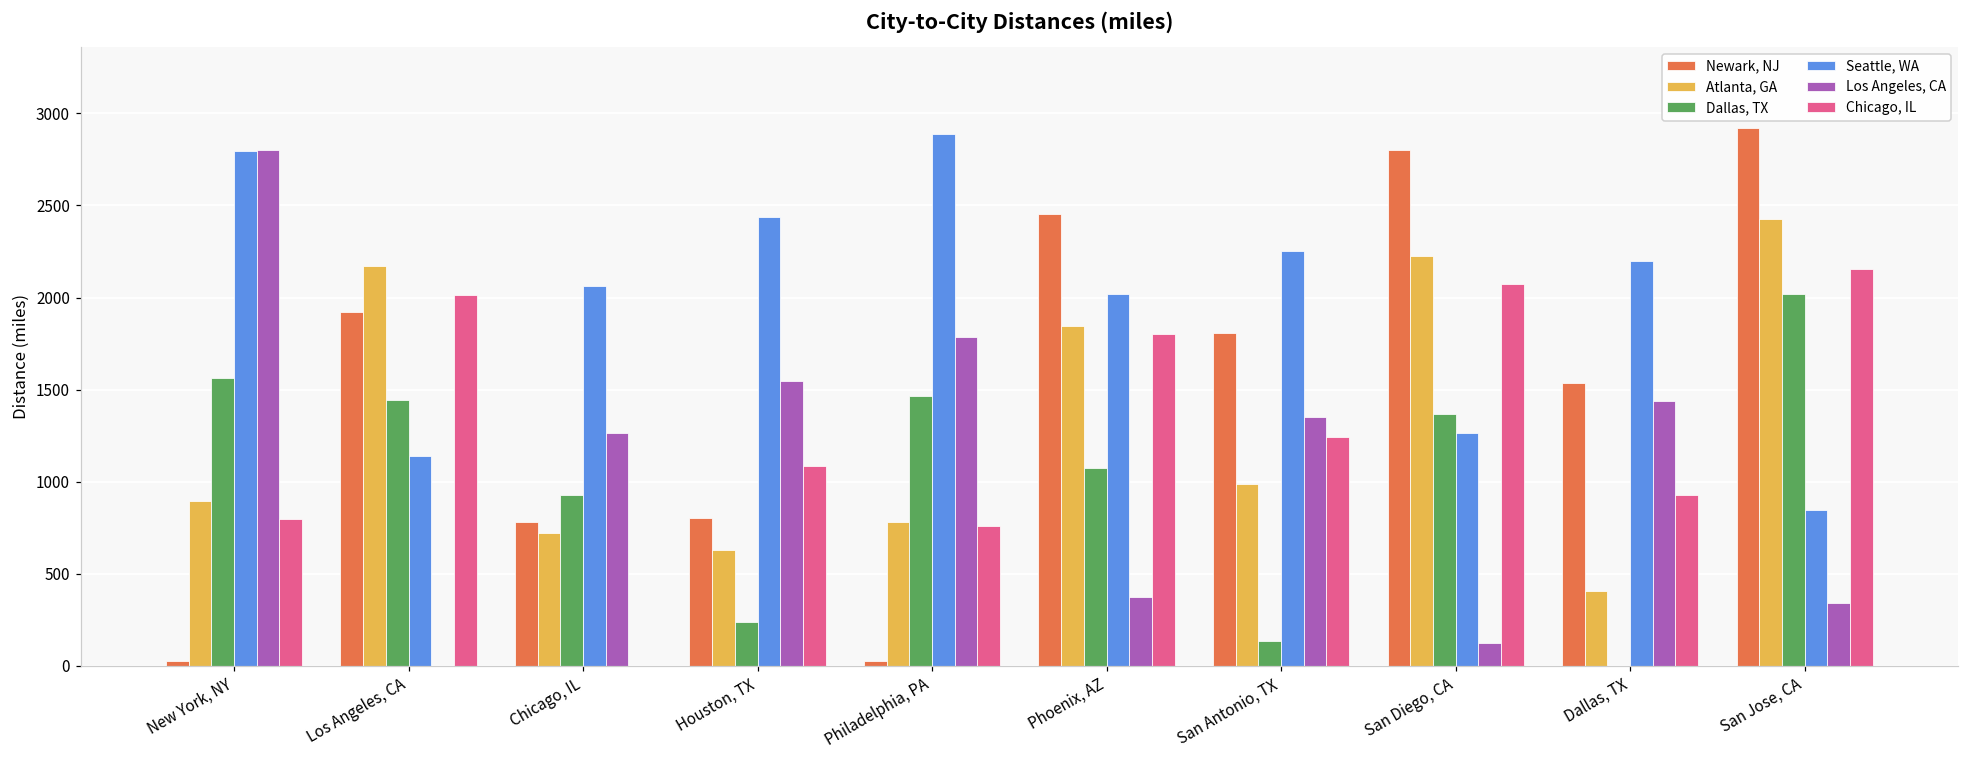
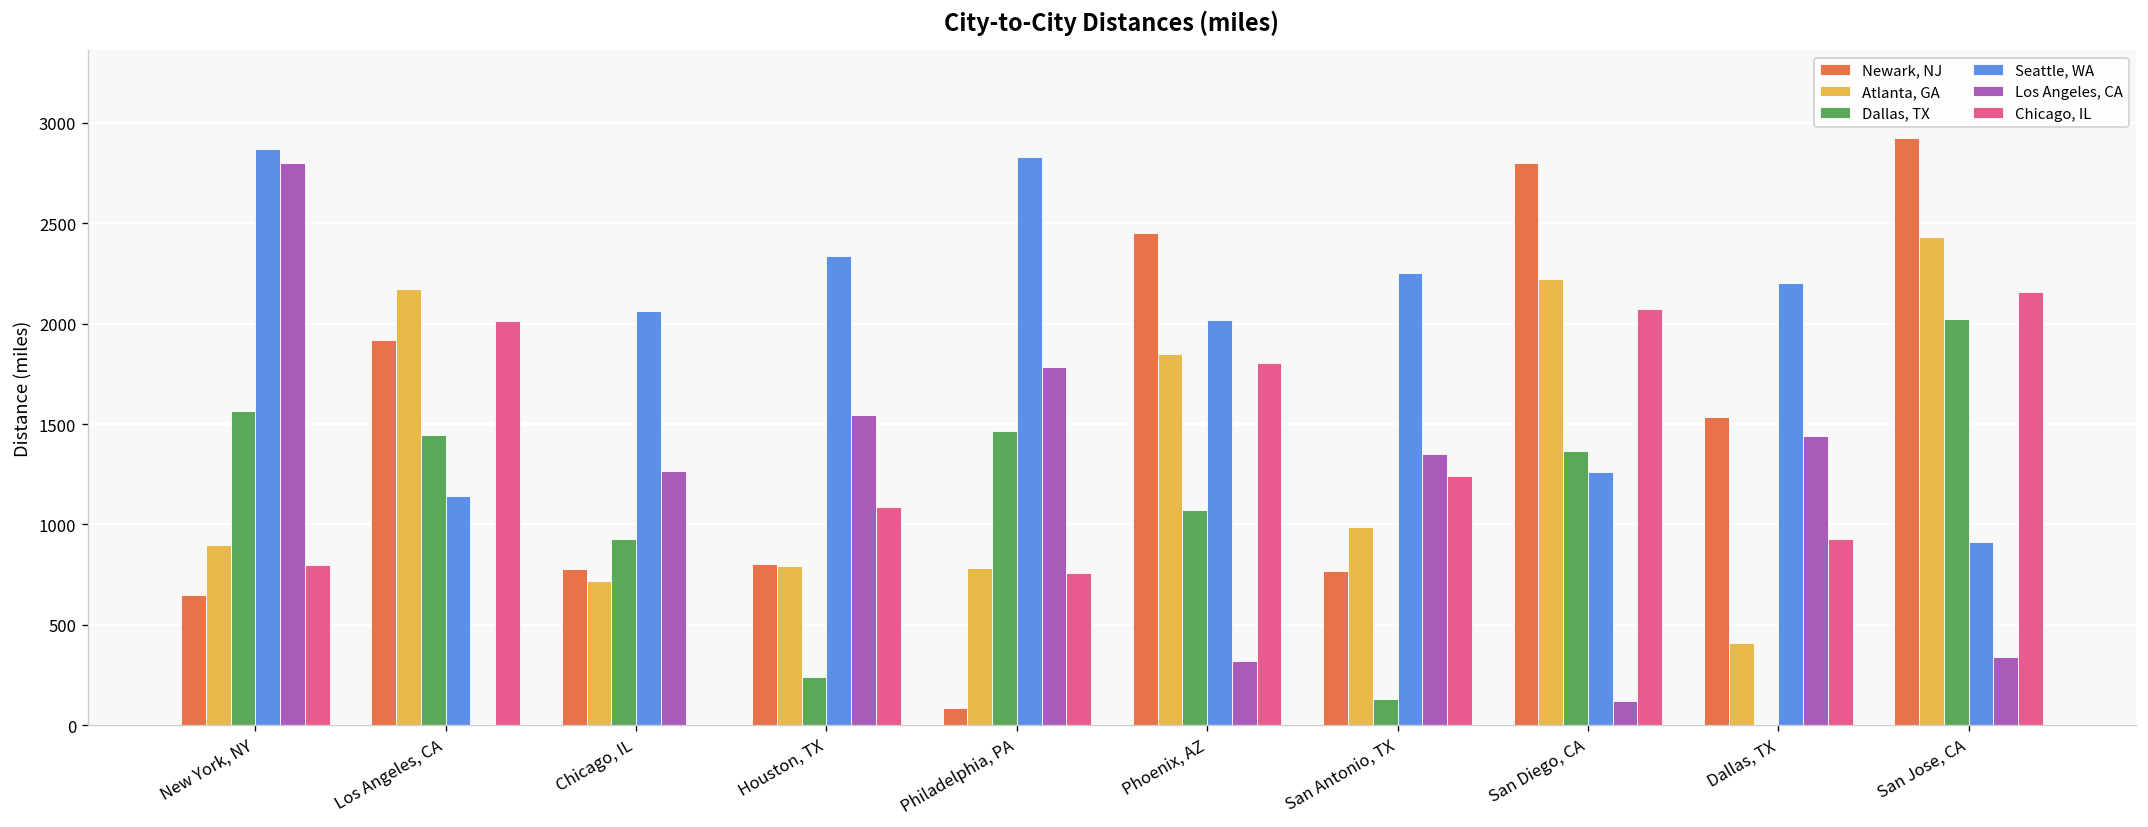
  {
    "Newark, NJ": {
-     "New York, NY": 30,
+     "New York, NY": 650,
      "Los Angeles, CA": 1920,
      "Chicago, IL": 780,
      "Houston, TX": 800,
-     "Philadelphia, PA": 30,
+     "Philadelphia, PA": 90,
      "Phoenix, AZ": 2450,
-     "San Antonio, TX": 1810,
+     "San Antonio, TX": 770,
      "San Diego, CA": 2800,
      "Dallas, TX": 1540,
      "San Jose, CA": 2920
    },
    "Atlanta, GA": {
      "New York, NY": 900,
      "Los Angeles, CA": 2170,
      "Chicago, IL": 720,
-     "Houston, TX": 630,
+     "Houston, TX": 790,
      "Philadelphia, PA": 780,
      "Phoenix, AZ": 1850,
      "San Antonio, TX": 990,
      "San Diego, CA": 2220,
      "Dallas, TX": 410,
      "San Jose, CA": 2430
    },
    "Dallas, TX": {
      "New York, NY": 1560,
      "Los Angeles, CA": 1440,
      "Chicago, IL": 930,
      "Houston, TX": 240,
      "Philadelphia, PA": 1460,
      "Phoenix, AZ": 1070,
      "San Antonio, TX": 130,
      "San Diego, CA": 1370,
      "Dallas, TX": 0,
      "San Jose, CA": 2020
    },
    "Seattle, WA": {
-     "New York, NY": 2800,
+     "New York, NY": 2870,
      "Los Angeles, CA": 1140,
      "Chicago, IL": 2060,
-     "Houston, TX": 2440,
-     "Philadelphia, PA": 2890,
+     "Houston, TX": 2340,
+     "Philadelphia, PA": 2830,
      "Phoenix, AZ": 2020,
      "San Antonio, TX": 2250,
      "San Diego, CA": 1260,
      "Dallas, TX": 2200,
-     "San Jose, CA": 840
+     "San Jose, CA": 910
    },
    "Los Angeles, CA": {
      "New York, NY": 2800,
      "Los Angeles, CA": 0,
      "Chicago, IL": 1260,
      "Houston, TX": 1550,
      "Philadelphia, PA": 1790,
-     "Phoenix, AZ": 370,
+     "Phoenix, AZ": 320,
      "San Antonio, TX": 1350,
      "San Diego, CA": 120,
      "Dallas, TX": 1440,
      "San Jose, CA": 340
    },
    "Chicago, IL": {
      "New York, NY": 800,
      "Los Angeles, CA": 2010,
      "Chicago, IL": 0,
      "Houston, TX": 1090,
      "Philadelphia, PA": 760,
      "Phoenix, AZ": 1800,
      "San Antonio, TX": 1240,
      "San Diego, CA": 2080,
      "Dallas, TX": 930,
      "San Jose, CA": 2160
    }
  }
